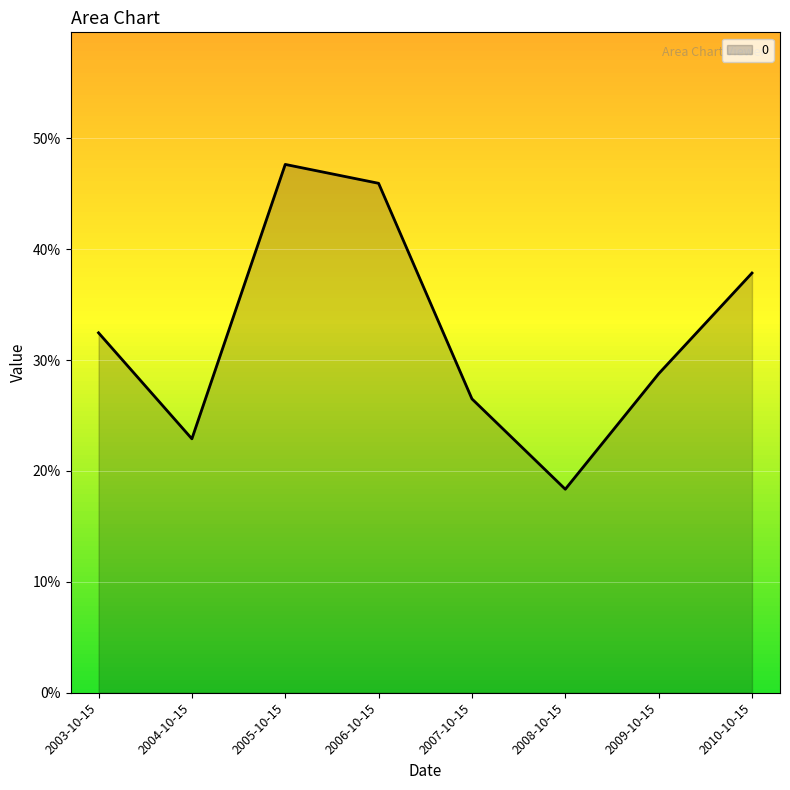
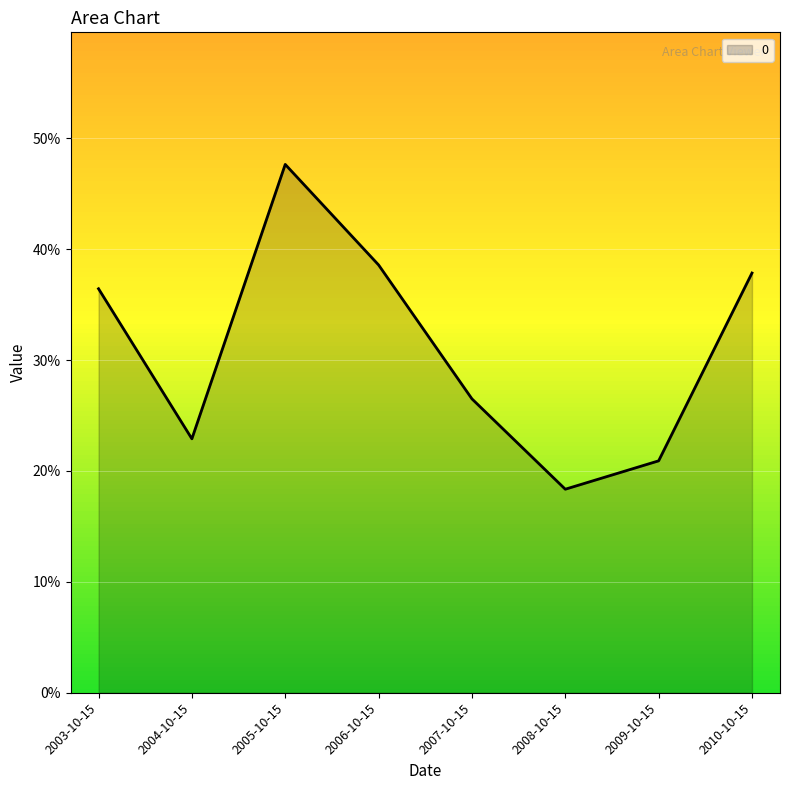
  {
-   "2003-10-15": "32.5%",
+   "2003-10-15": "36.4%",
    "2004-10-15": "22.9%",
    "2005-10-15": "47.6%",
-   "2006-10-15": "45.9%",
+   "2006-10-15": "38.6%",
    "2007-10-15": "26.5%",
    "2008-10-15": "18.4%",
-   "2009-10-15": "28.8%",
+   "2009-10-15": "20.9%",
    "2010-10-15": "37.9%"
  }
